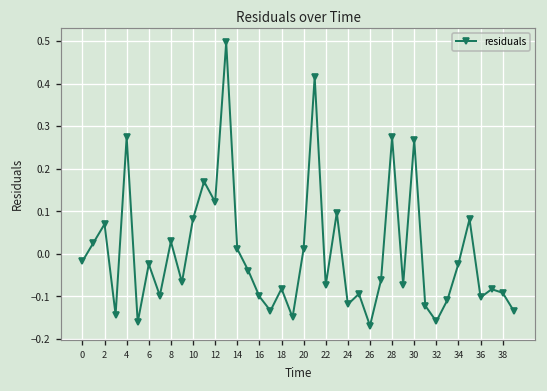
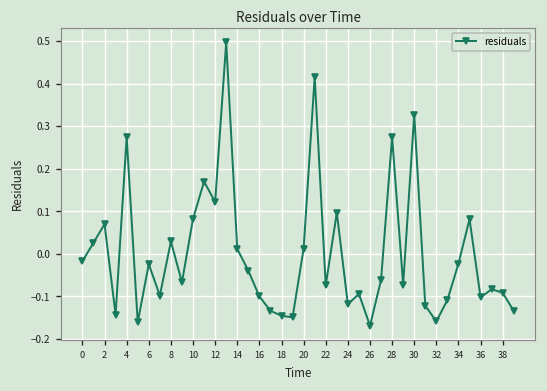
  {
    "0": -0.02,
    "2": 0.07,
    "4": 0.27,
    "6": -0.02,
    "8": 0.03,
    "10": 0.08,
    "12": 0.12,
    "14": 0.01,
    "16": -0.10,
-   "18": -0.08,
+   "18": -0.15,
    "20": 0.01,
    "22": -0.07,
    "24": -0.12,
    "26": -0.17,
    "28": 0.27,
-   "30": 0.27,
+   "30": 0.33,
    "32": -0.16,
    "34": -0.02,
    "36": -0.10,
    "38": -0.09
  }
